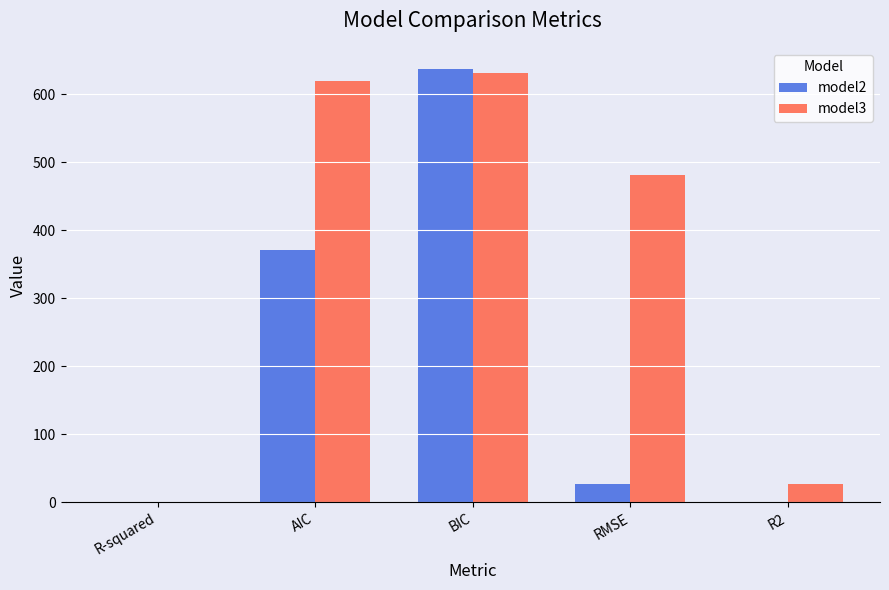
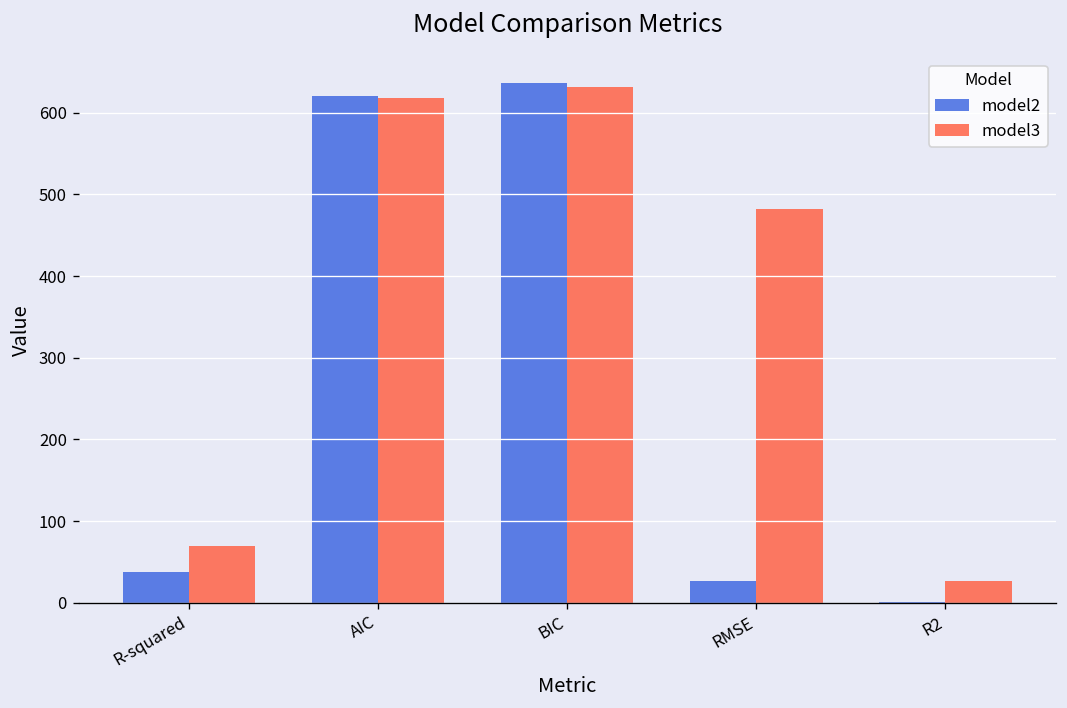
  {
    "model2": {
-     "R-squared": 0,
-     "AIC": 370,
+     "R-squared": 40,
+     "AIC": 620,
      "BIC": 640,
      "RMSE": 30
    },
    "model3": {
-     "R-squared": 0,
+     "R-squared": 70,
      "AIC": 620,
      "BIC": 630,
      "RMSE": 480,
      "R2": 30
    }
  }
